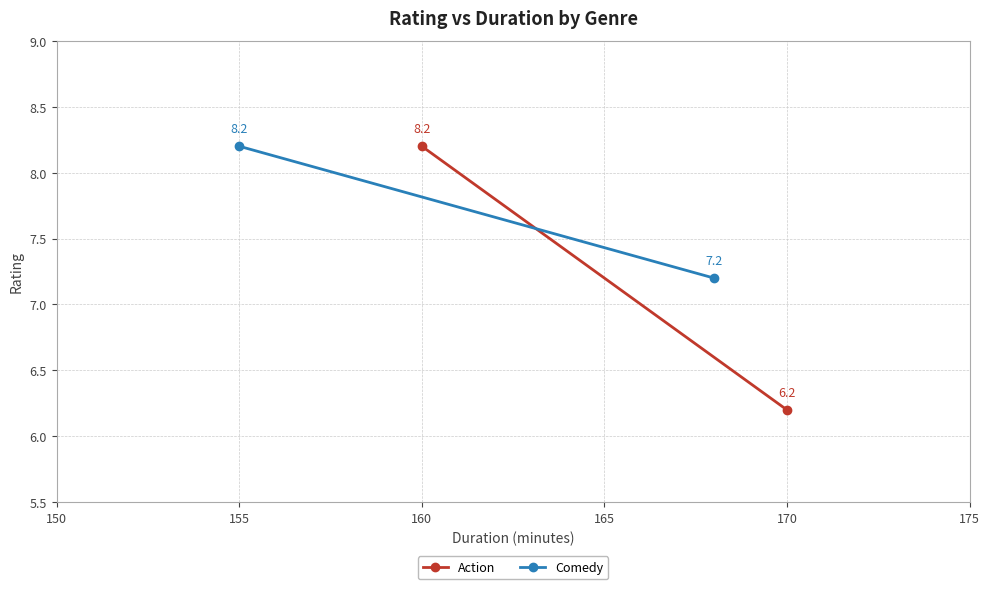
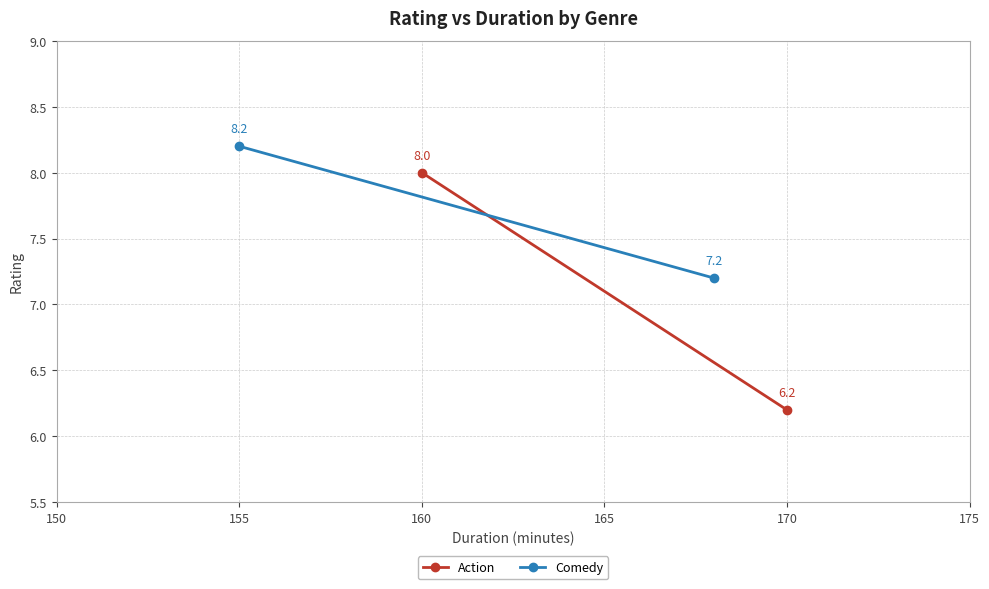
  {
    "Action": {
-     "160": 8.2,
+     "160": 8.0,
      "170": 6.2
    },
    "Comedy": {
      "155": 8.2
    }
  }
